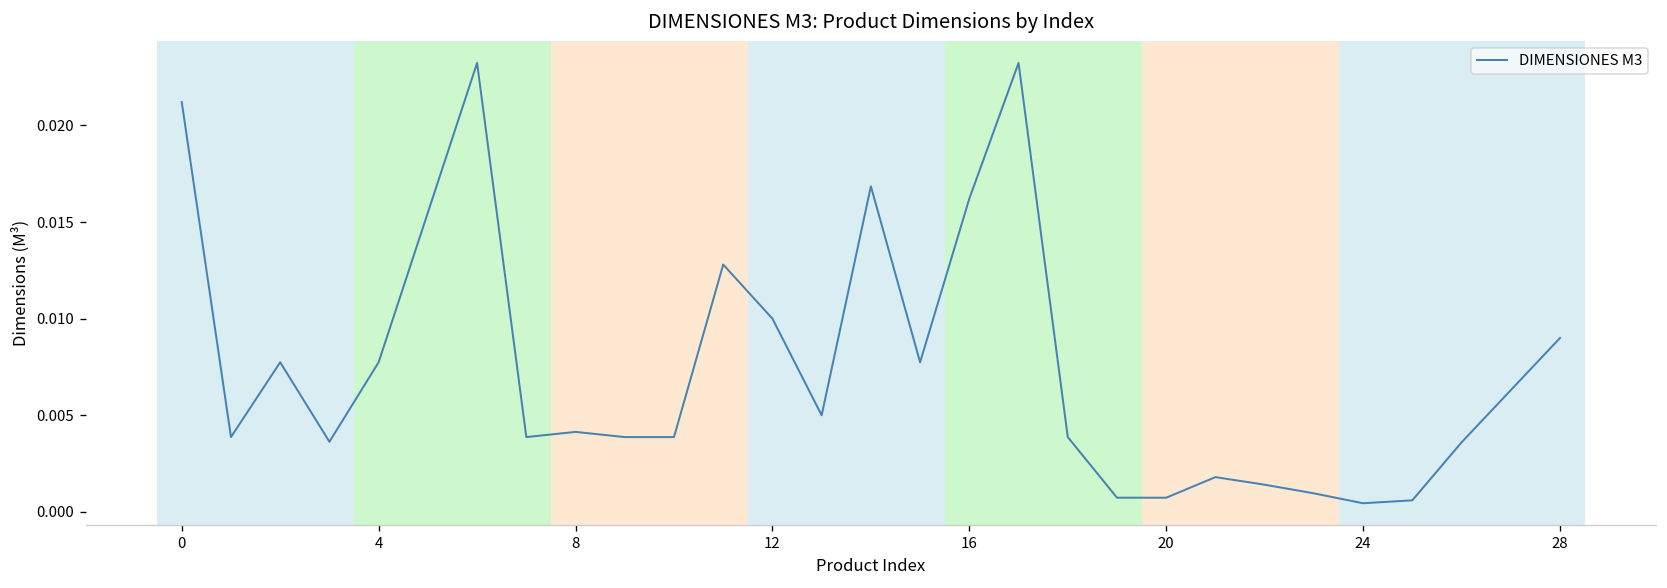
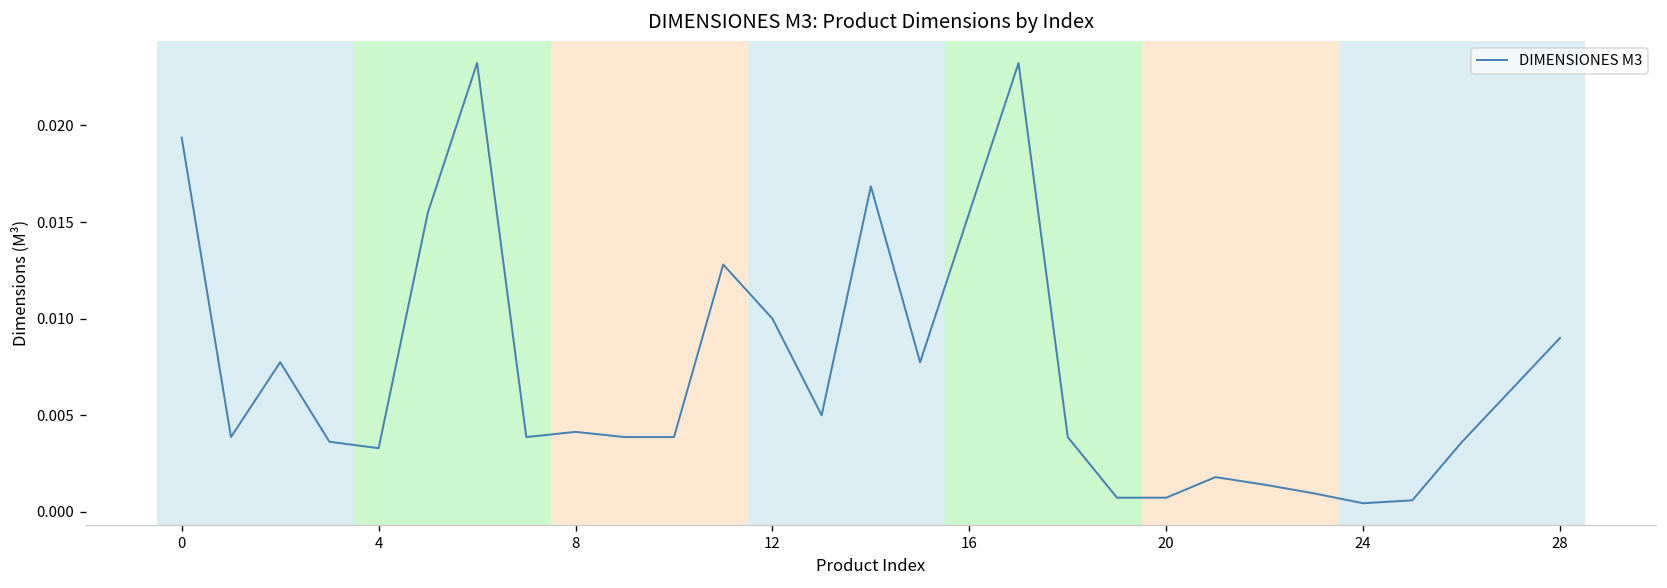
  {
-   "0": 0.0212,
-   "4": 0.0077,
+   "0": 0.0194,
+   "4": 0.0033,
    "8": 0.0041,
    "12": 0.0100,
-   "16": 0.0162,
+   "16": 0.0155,
    "20": 0.0007,
    "24": 0.0004,
    "28": 0.0090
  }
